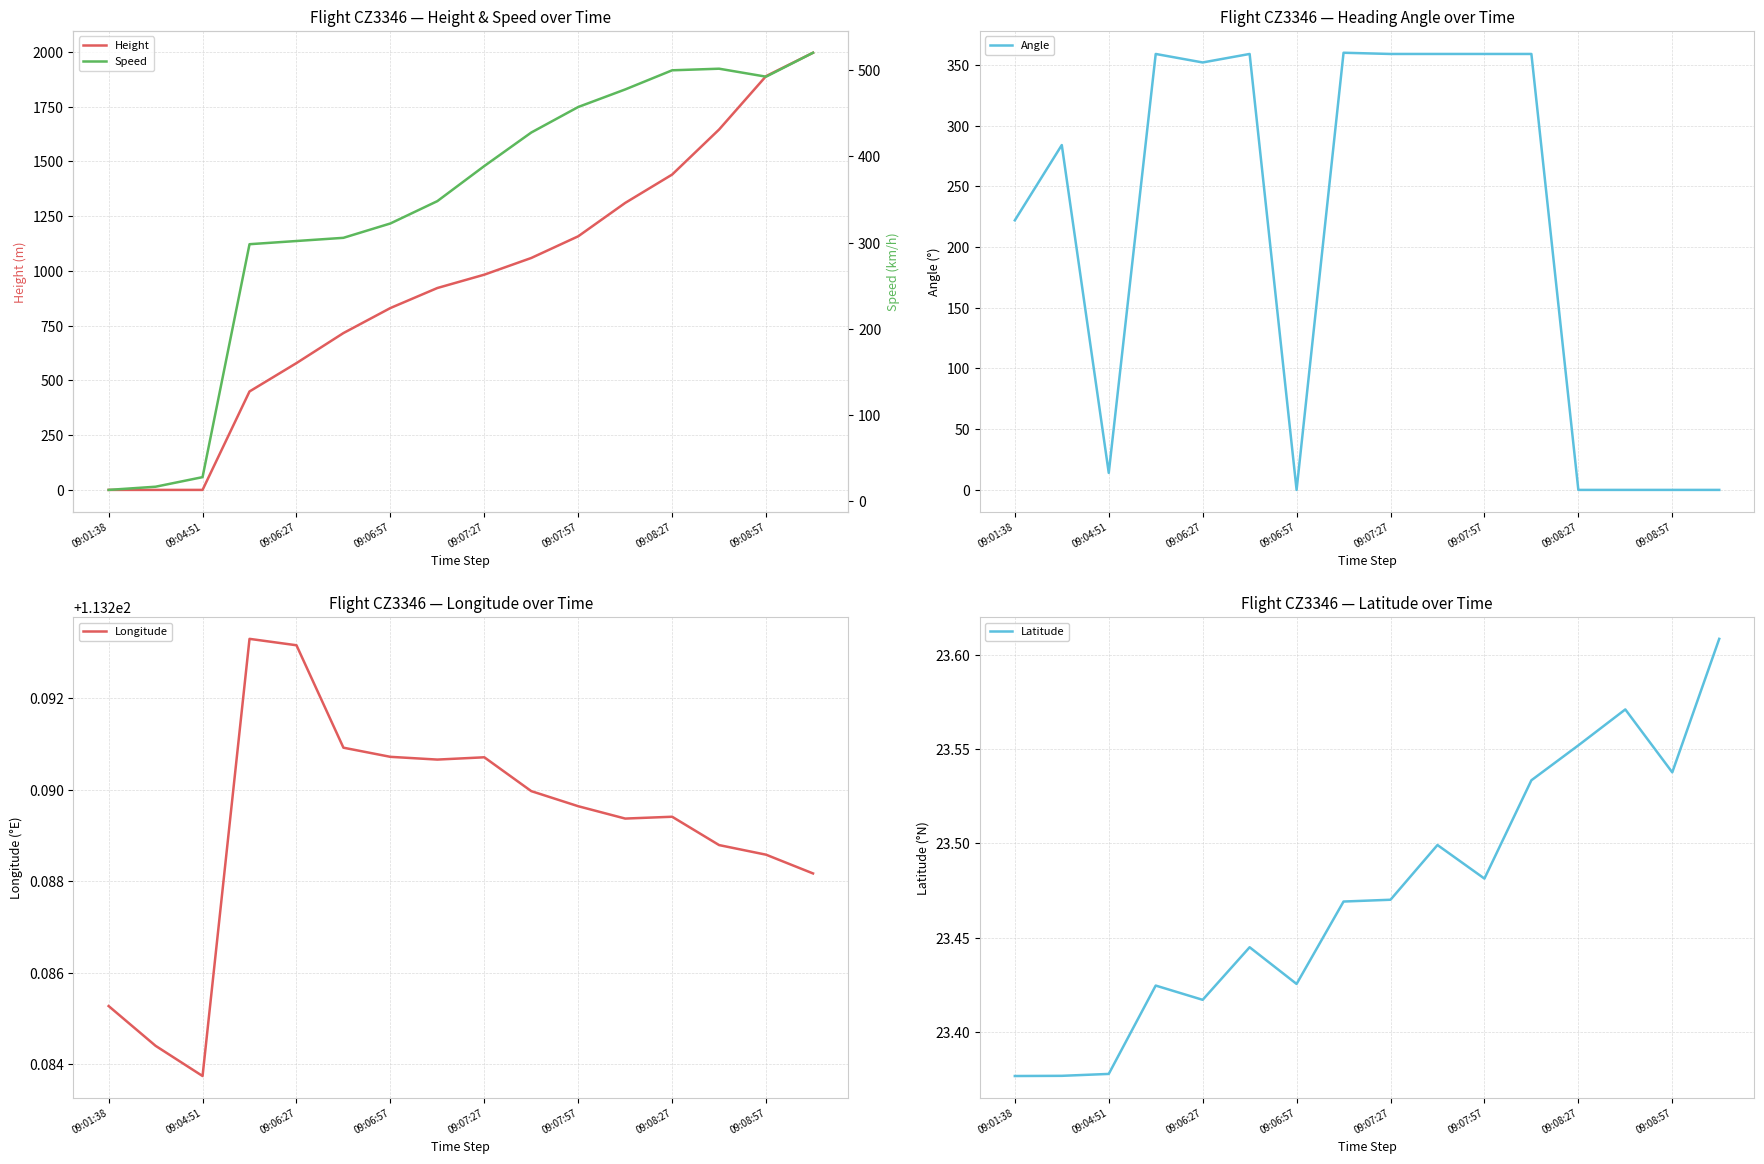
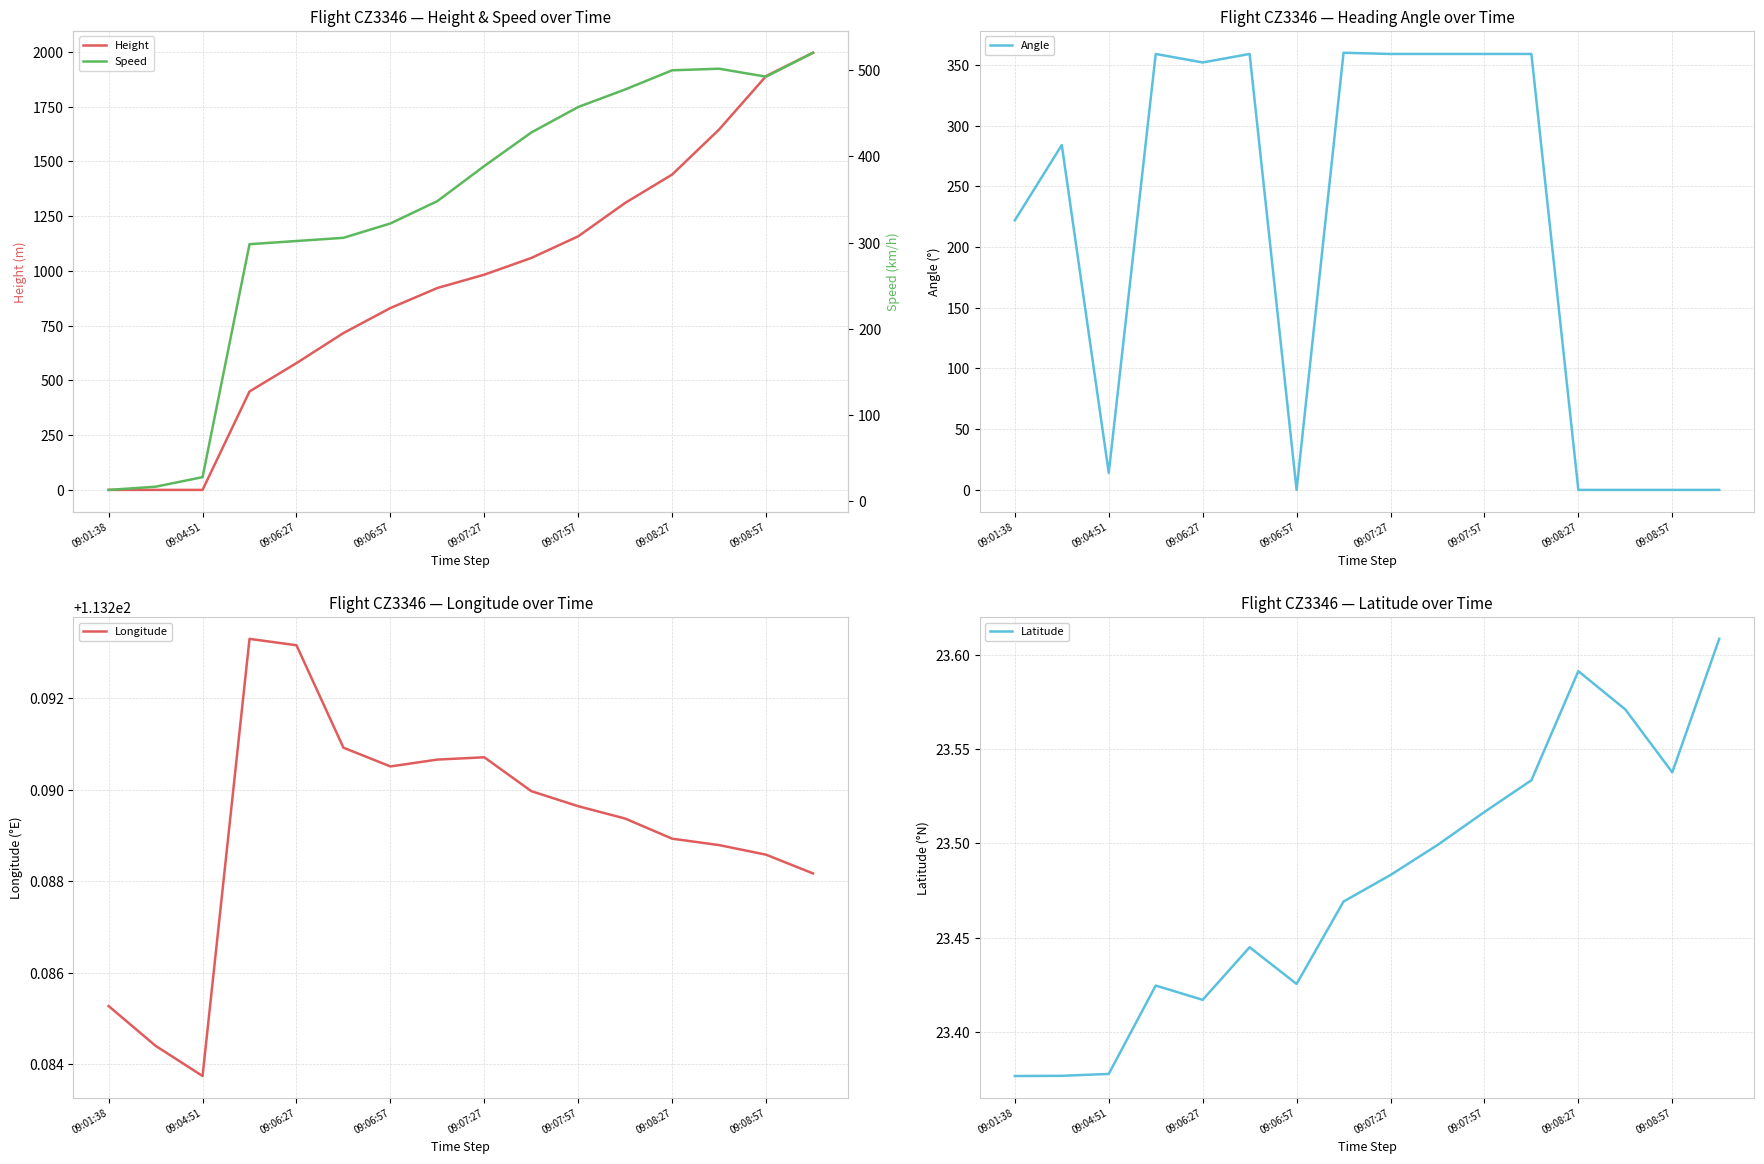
  {
    "Flight CZ3346 — Heading Angle over Time": {
      "09:01:38": 222,
      "09:04:51": 14,
      "09:06:27": 352,
      "09:06:57": 0,
      "09:07:27": 359,
      "09:07:57": 359,
      "09:08:27": 0,
      "09:08:57": 0
    },
    "Flight CZ3346 — Longitude over Time": {
      "09:01:38": 113.2853,
      "09:04:51": 113.2837,
      "09:06:27": 113.2932,
-     "09:06:57": 113.2907,
+     "09:06:57": 113.2905,
      "09:07:27": 113.2907,
      "09:07:57": 113.2896,
-     "09:08:27": 113.2894,
+     "09:08:27": 113.2889,
      "09:08:57": 113.2886
    },
    "Flight CZ3346 — Latitude over Time": {
      "09:01:38": 23.377,
      "09:04:51": 23.378,
      "09:06:27": 23.417,
      "09:06:57": 23.426,
-     "09:07:27": 23.470,
-     "09:07:57": 23.481,
-     "09:08:27": 23.552,
+     "09:07:27": 23.483,
+     "09:07:57": 23.517,
+     "09:08:27": 23.591,
      "09:08:57": 23.538
    }
  }
